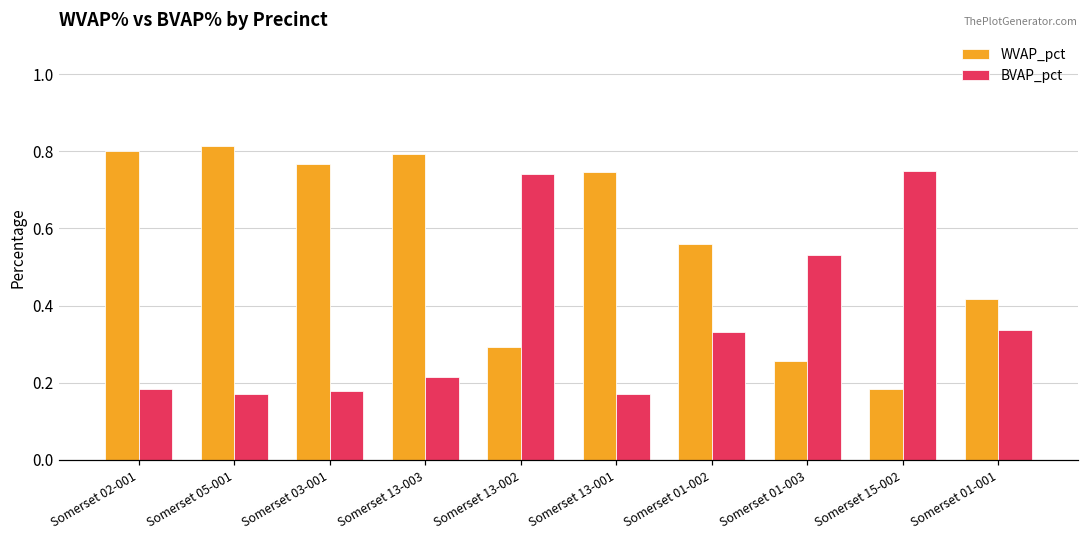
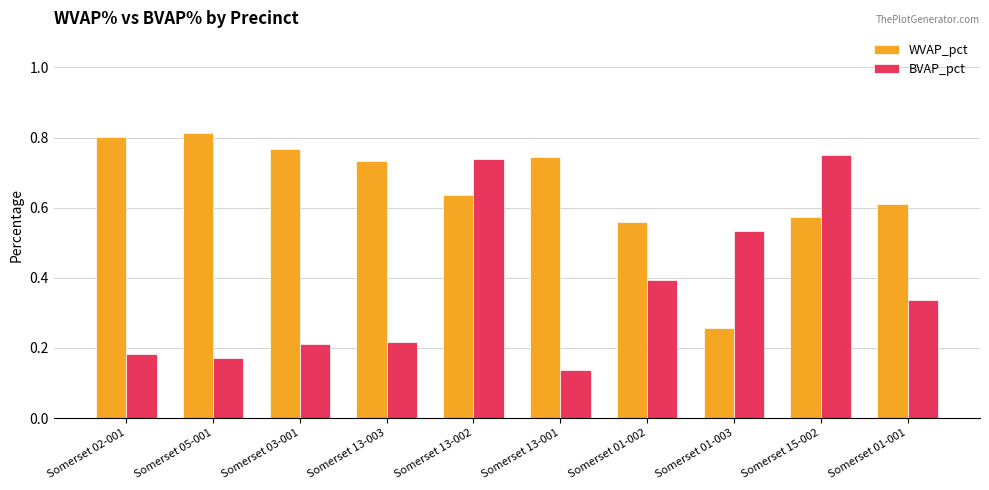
  {
    "WVAP_pct": {
      "Somerset 02-001": 0.80,
      "Somerset 05-001": 0.81,
      "Somerset 03-001": 0.77,
-     "Somerset 13-003": 0.79,
-     "Somerset 13-002": 0.29,
+     "Somerset 13-003": 0.73,
+     "Somerset 13-002": 0.64,
      "Somerset 13-001": 0.75,
      "Somerset 01-002": 0.56,
      "Somerset 01-003": 0.26,
-     "Somerset 15-002": 0.18,
-     "Somerset 01-001": 0.42
+     "Somerset 15-002": 0.57,
+     "Somerset 01-001": 0.61
    },
    "BVAP_pct": {
      "Somerset 02-001": 0.18,
      "Somerset 05-001": 0.17,
-     "Somerset 03-001": 0.18,
+     "Somerset 03-001": 0.21,
      "Somerset 13-003": 0.22,
      "Somerset 13-002": 0.74,
-     "Somerset 13-001": 0.17,
-     "Somerset 01-002": 0.33,
+     "Somerset 13-001": 0.14,
+     "Somerset 01-002": 0.39,
      "Somerset 01-003": 0.53,
      "Somerset 15-002": 0.75,
      "Somerset 01-001": 0.34
    }
  }
